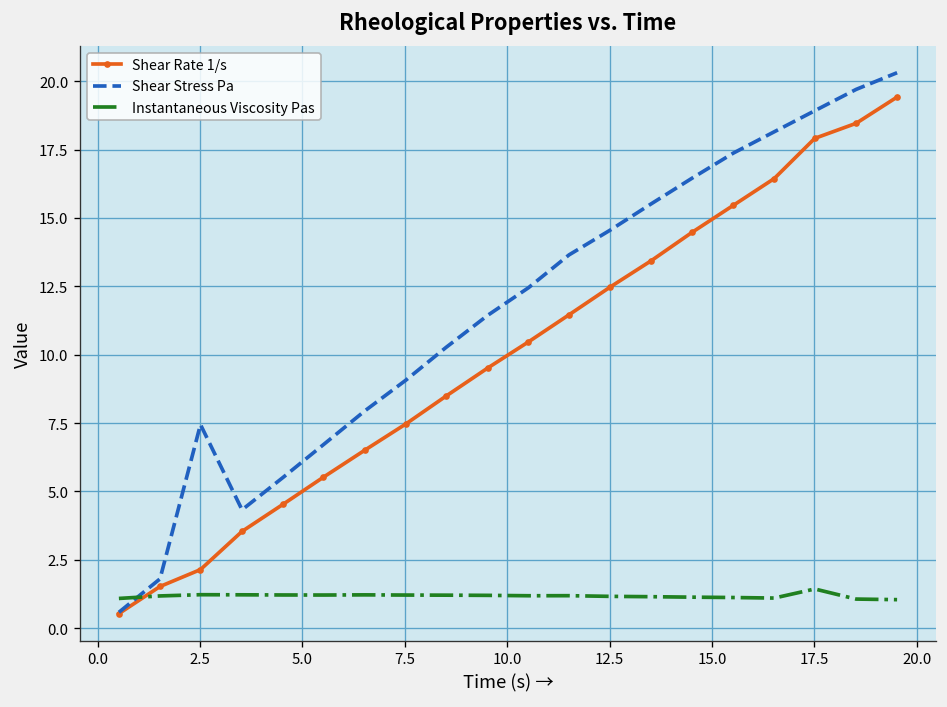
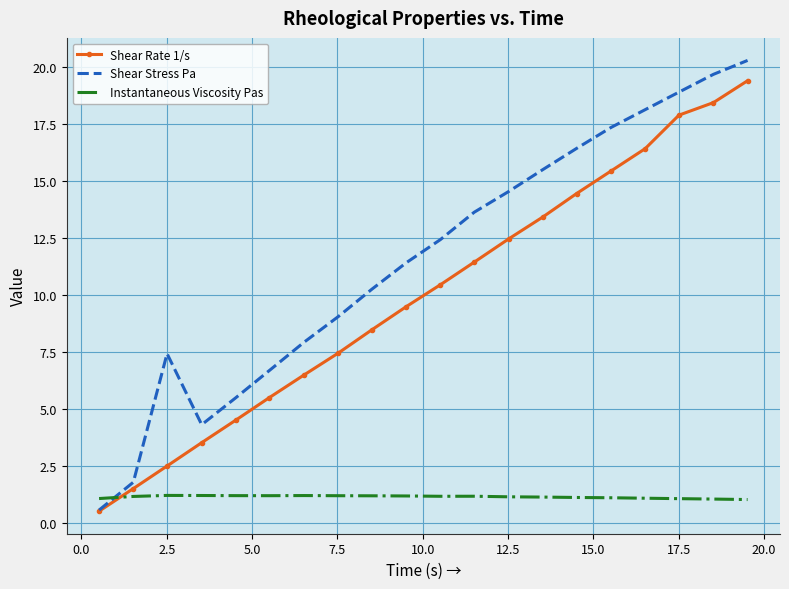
  {
    "Shear Rate 1/s": {
-     "2.5": 2.1,
+     "2.5": 2.5,
      "17.5": 17.9
    },
    "Shear Stress Pa": {
      "2.5": 7.4,
      "17.5": 18.9
    },
    "Instantaneous Viscosity Pas": {
      "2.5": 1.2,
-     "17.5": 1.4
+     "17.5": 1.1
    }
  }
